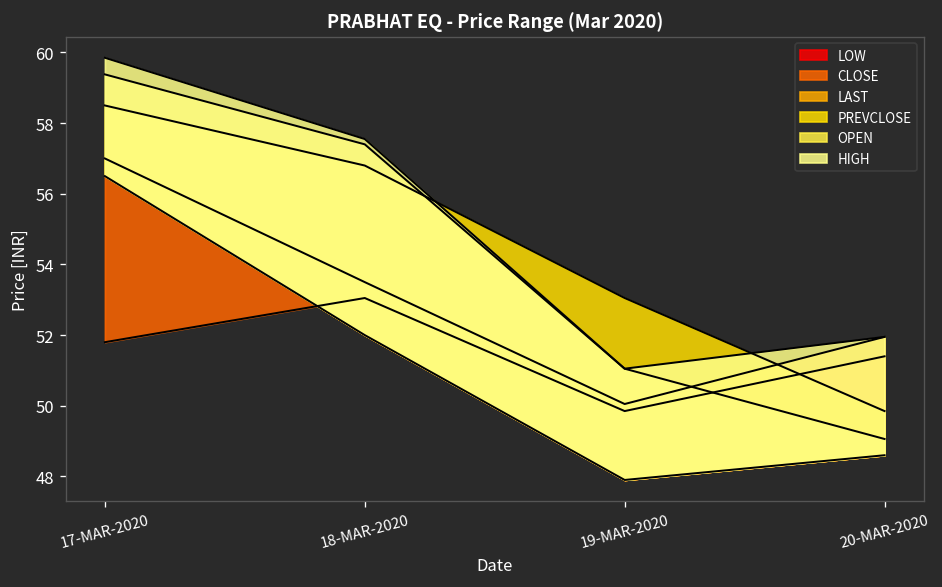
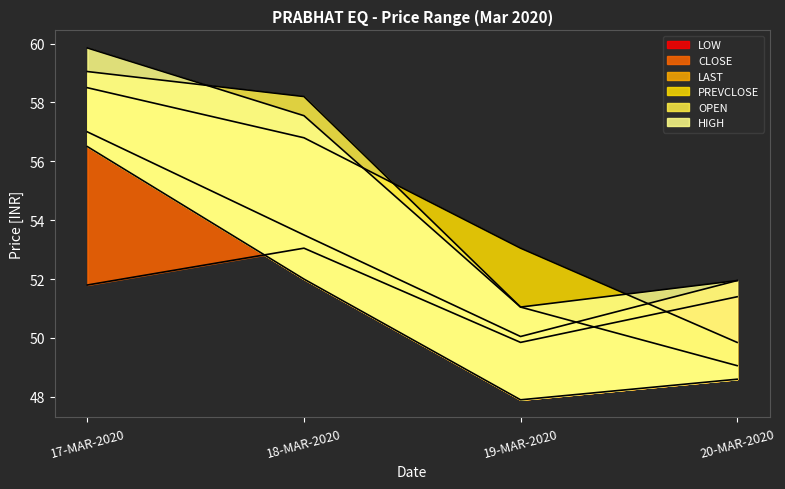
  {
    "LOW": {
      "18-MAR-2020": 52.0,
      "19-MAR-2020": 47.9,
      "20-MAR-2020": 48.6
    },
    "OPEN": {
-     "17-MAR-2020": 59.4,
-     "18-MAR-2020": 57.4,
+     "17-MAR-2020": 59.1,
+     "18-MAR-2020": 58.2,
      "20-MAR-2020": 49.1
    },
    "HIGH": {
      "17-MAR-2020": 59.9,
      "18-MAR-2020": 57.6
    }
  }
